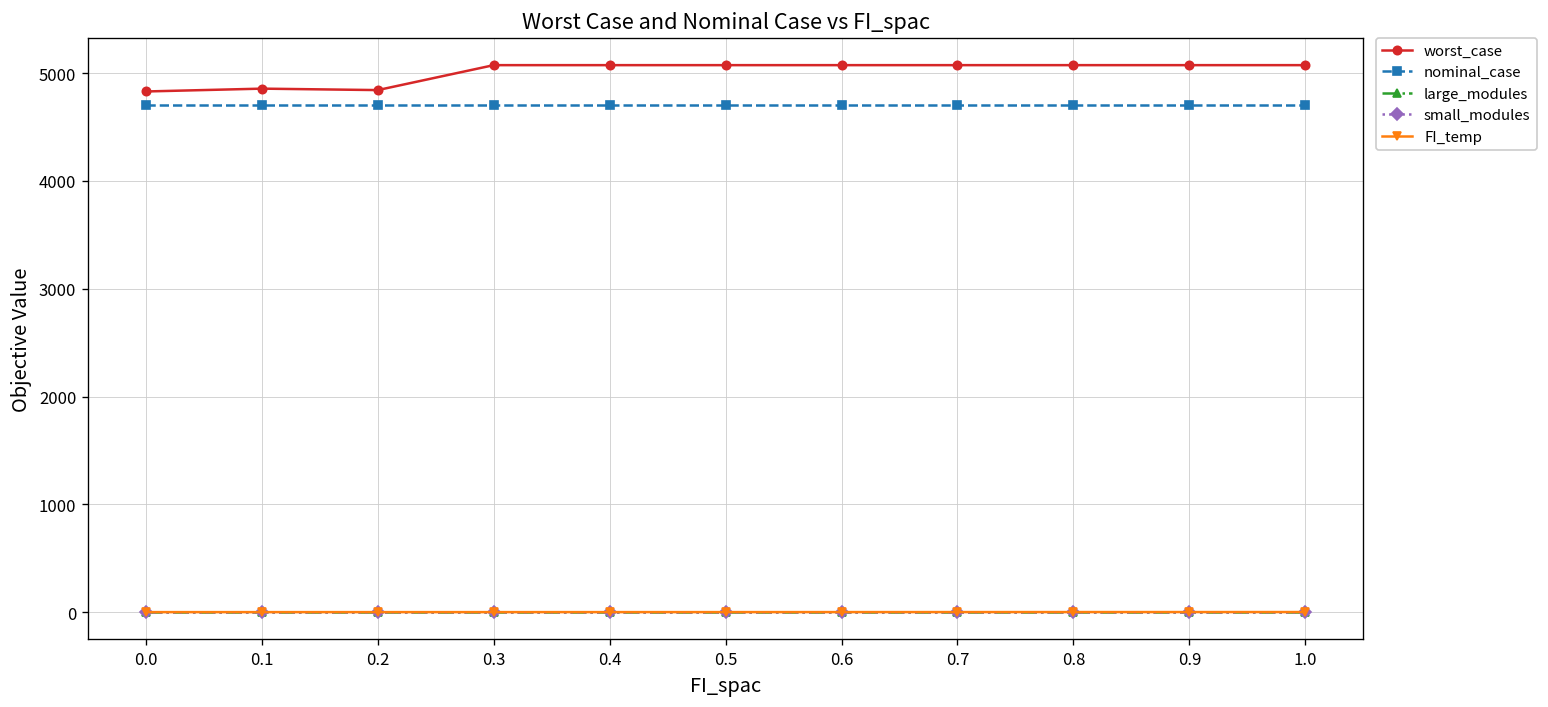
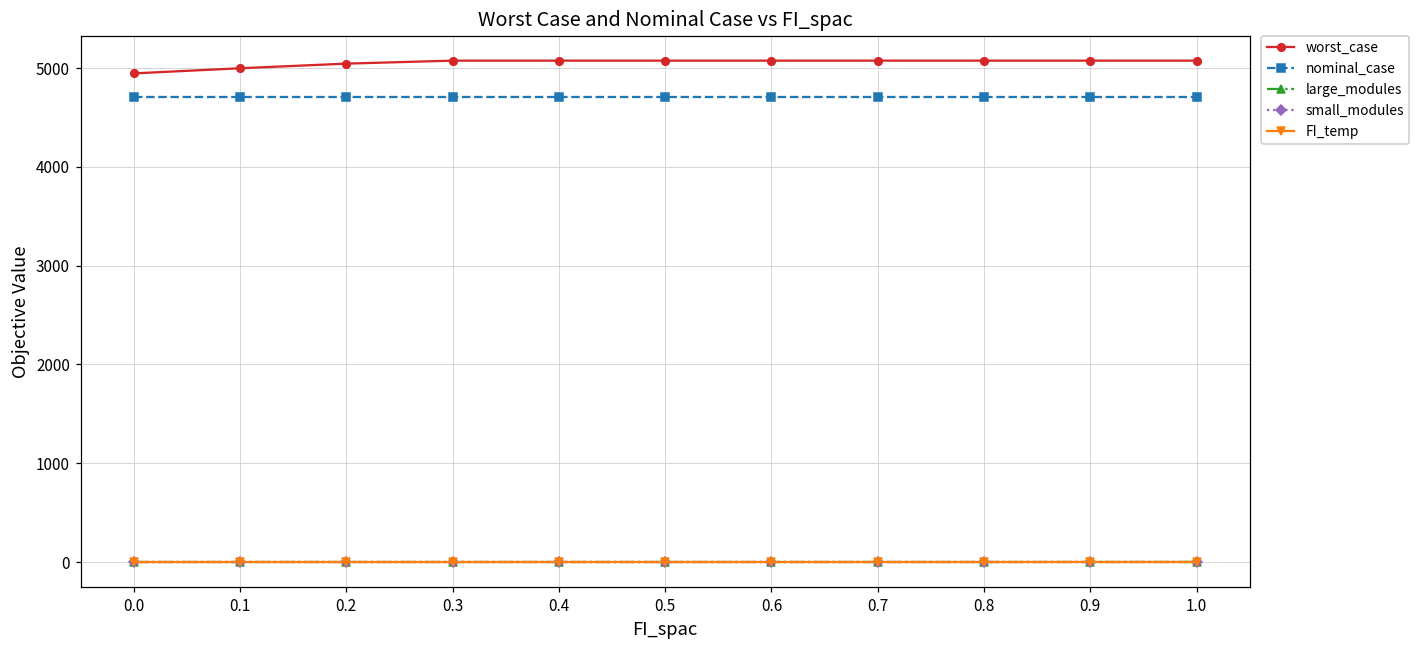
  {
    "worst_case": {
-     "0.0": 4800,
-     "0.1": 4900,
-     "0.2": 4800,
+     "0.0": 4900,
+     "0.1": 5000,
+     "0.2": 5000,
      "0.3": 5100,
      "0.4": 5100,
      "0.5": 5100,
      "0.6": 5100,
      "0.7": 5100,
      "0.8": 5100,
      "0.9": 5100,
      "1.0": 5100
    },
    "nominal_case": {
      "0.0": 4700,
      "0.1": 4700,
      "0.2": 4700,
      "0.3": 4700,
      "0.4": 4700,
      "0.5": 4700,
      "0.6": 4700,
      "0.7": 4700,
      "0.8": 4700,
      "0.9": 4700,
      "1.0": 4700
    },
    "FI_temp": {
      "0.0": 0,
      "0.1": 0,
      "0.2": 0,
      "0.3": 0,
      "0.4": 0,
      "0.5": 0,
      "0.6": 0,
      "0.7": 0,
      "0.8": 0,
      "0.9": 0,
      "1.0": 0
    }
  }
